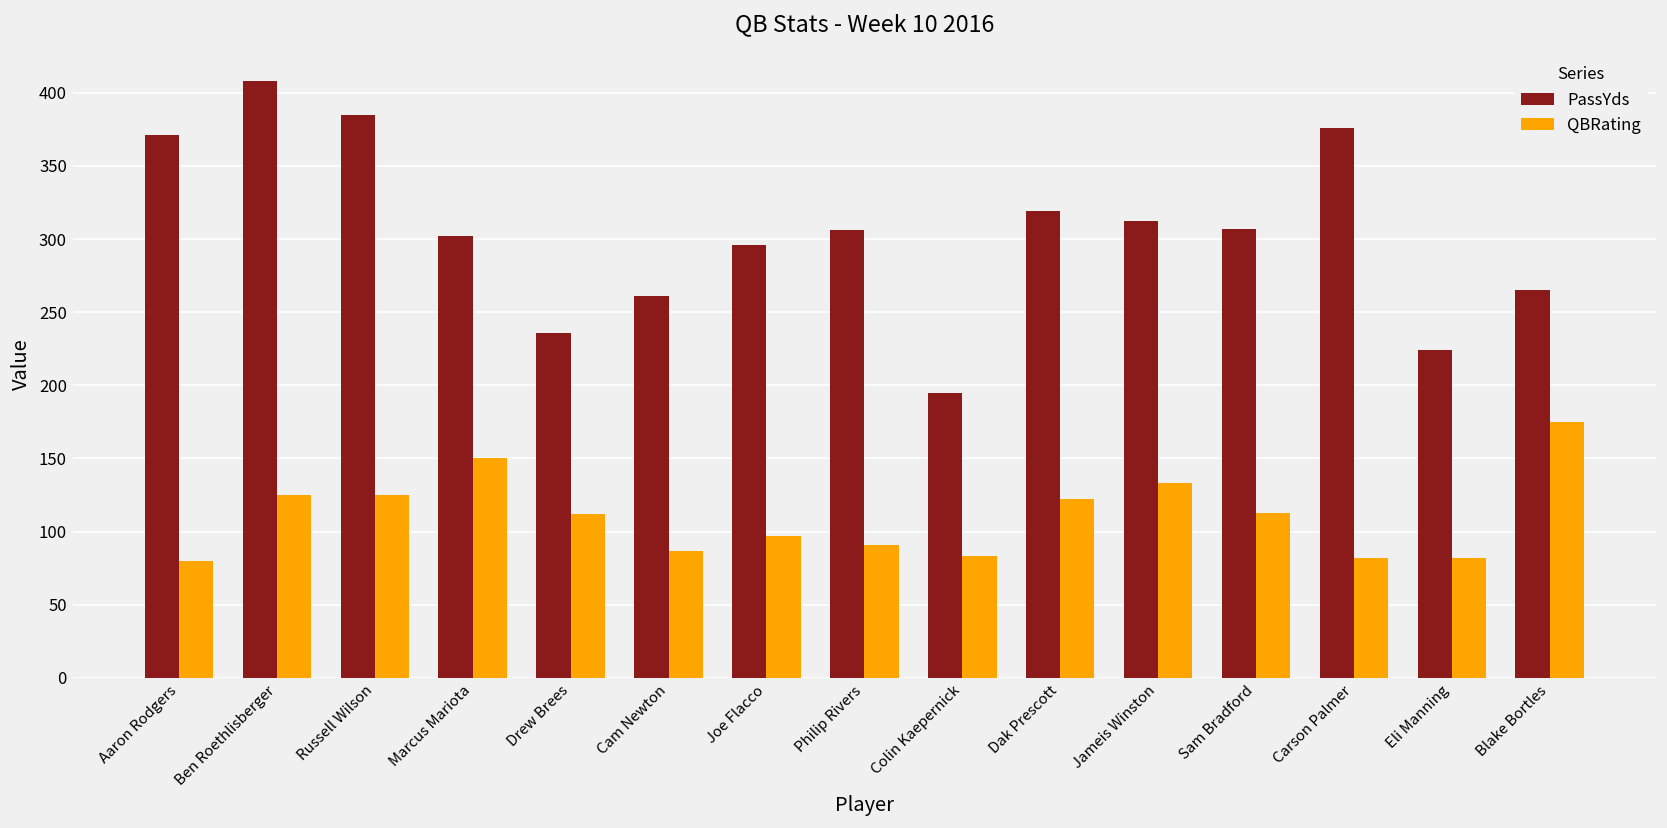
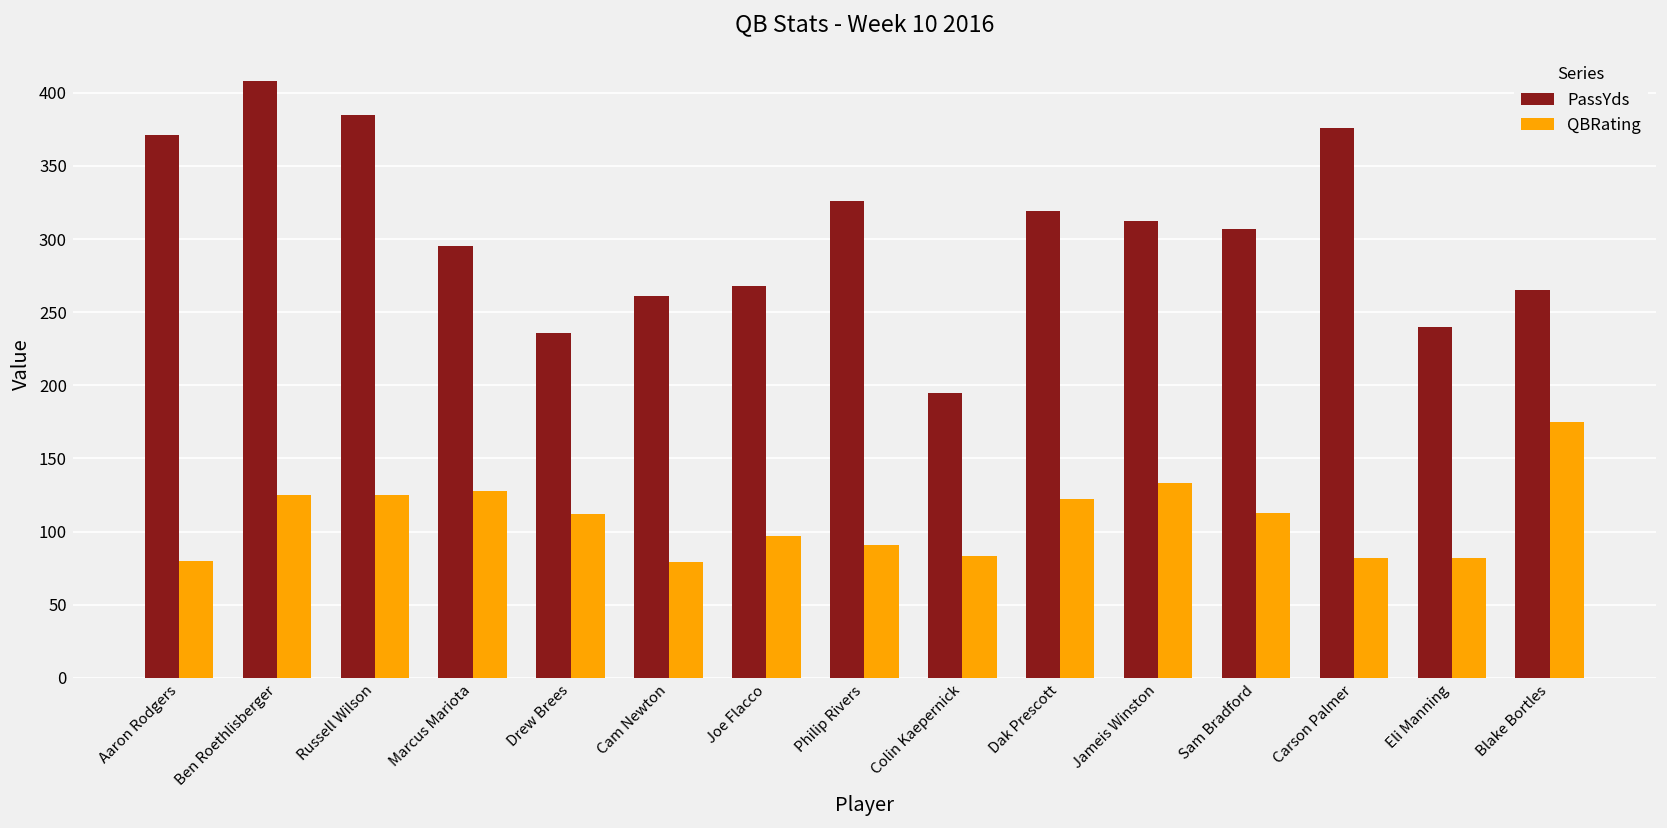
  {
    "PassYds": {
      "Aaron Rodgers": 371,
      "Ben Roethlisberger": 408,
      "Russell Wilson": 385,
-     "Marcus Mariota": 302,
+     "Marcus Mariota": 295,
      "Drew Brees": 236,
      "Cam Newton": 261,
-     "Joe Flacco": 296,
-     "Philip Rivers": 306,
+     "Joe Flacco": 268,
+     "Philip Rivers": 326,
      "Colin Kaepernick": 195,
      "Dak Prescott": 319,
      "Jameis Winston": 312,
      "Sam Bradford": 307,
      "Carson Palmer": 376,
-     "Eli Manning": 224,
+     "Eli Manning": 240,
      "Blake Bortles": 265
    },
    "QBRating": {
      "Aaron Rodgers": 80,
      "Ben Roethlisberger": 125,
      "Russell Wilson": 125,
-     "Marcus Mariota": 150,
+     "Marcus Mariota": 128,
      "Drew Brees": 112,
-     "Cam Newton": 87,
+     "Cam Newton": 79,
      "Joe Flacco": 97,
      "Philip Rivers": 91,
      "Colin Kaepernick": 83,
      "Dak Prescott": 122,
      "Jameis Winston": 133,
      "Sam Bradford": 113,
      "Carson Palmer": 82,
      "Eli Manning": 82,
      "Blake Bortles": 175
    }
  }
